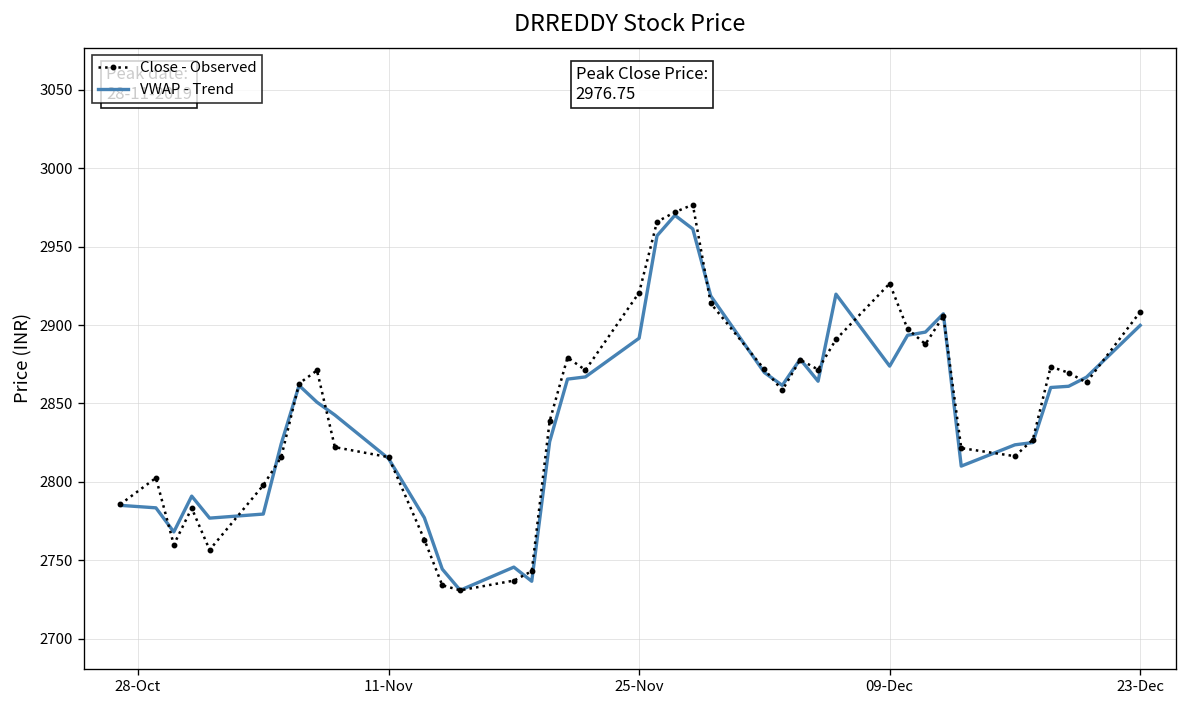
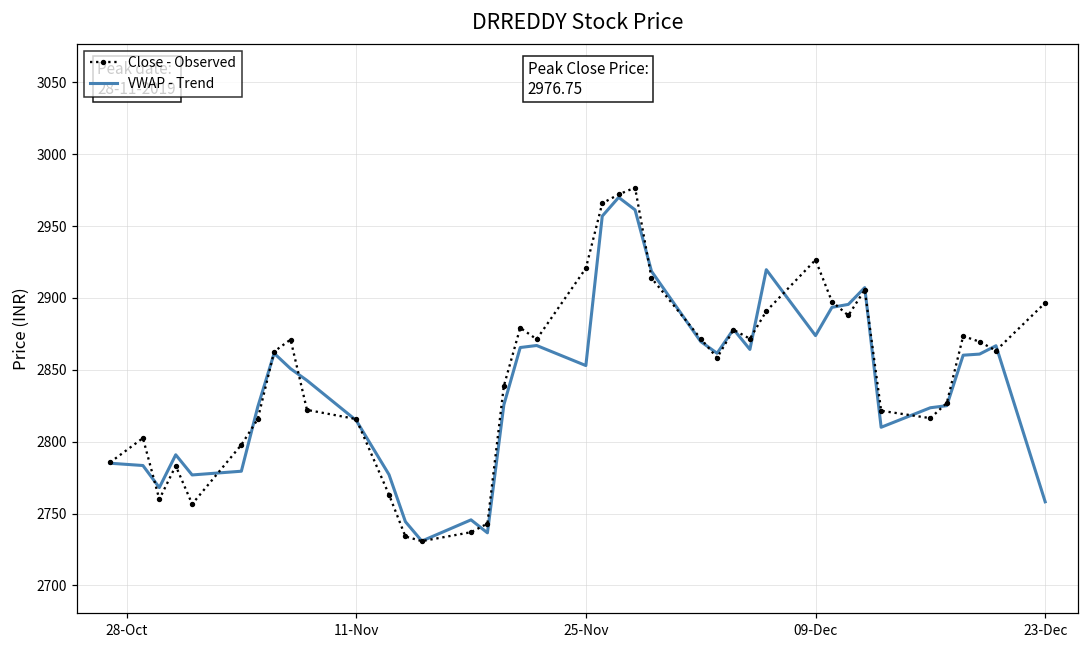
  {
    "Close - Observed": {
      "25-Nov": 2921,
      "09-Dec": 2926,
-     "23-Dec": 2908
+     "23-Dec": 2897
    },
    "VWAP - Trend": {
-     "25-Nov": 2892,
+     "25-Nov": 2853,
      "09-Dec": 2874,
-     "23-Dec": 2900
+     "23-Dec": 2758
    }
  }
